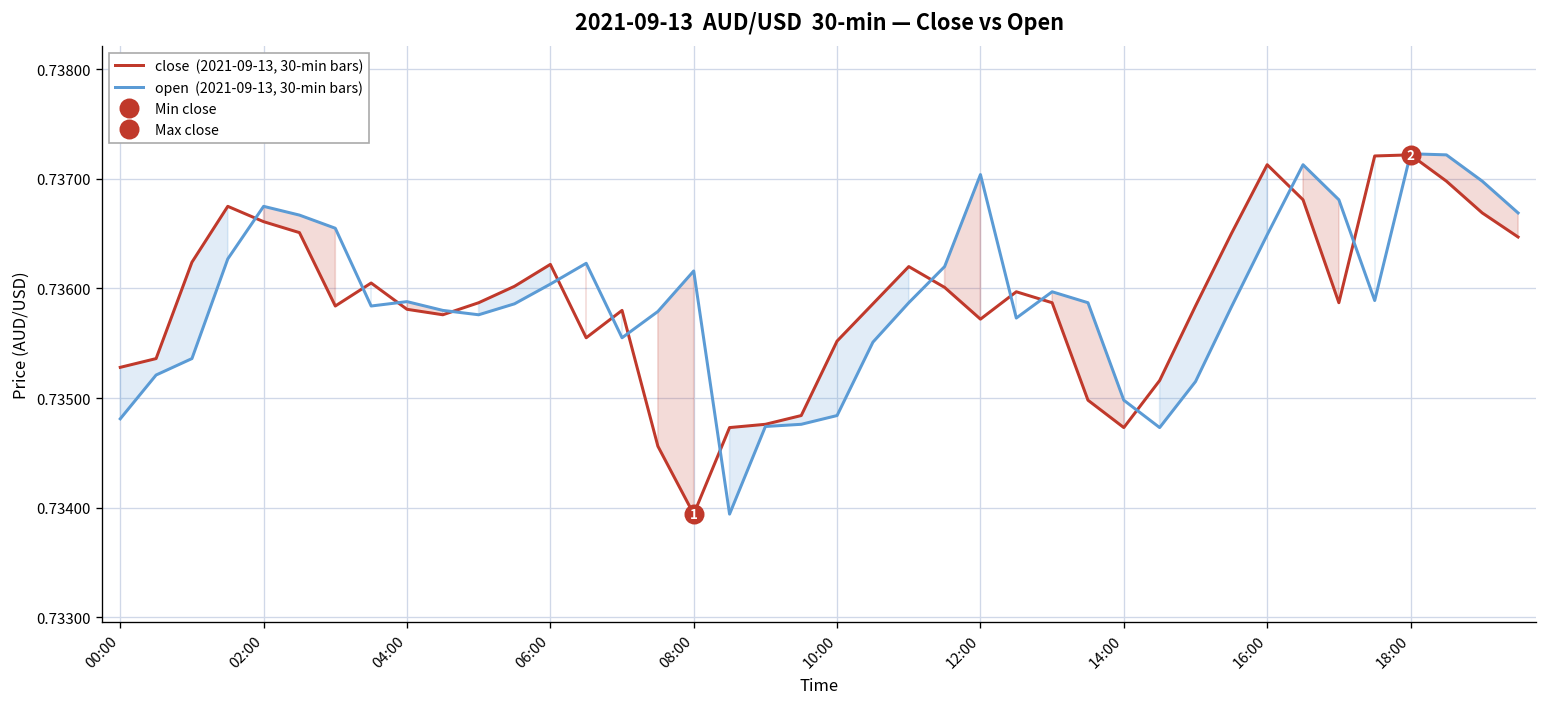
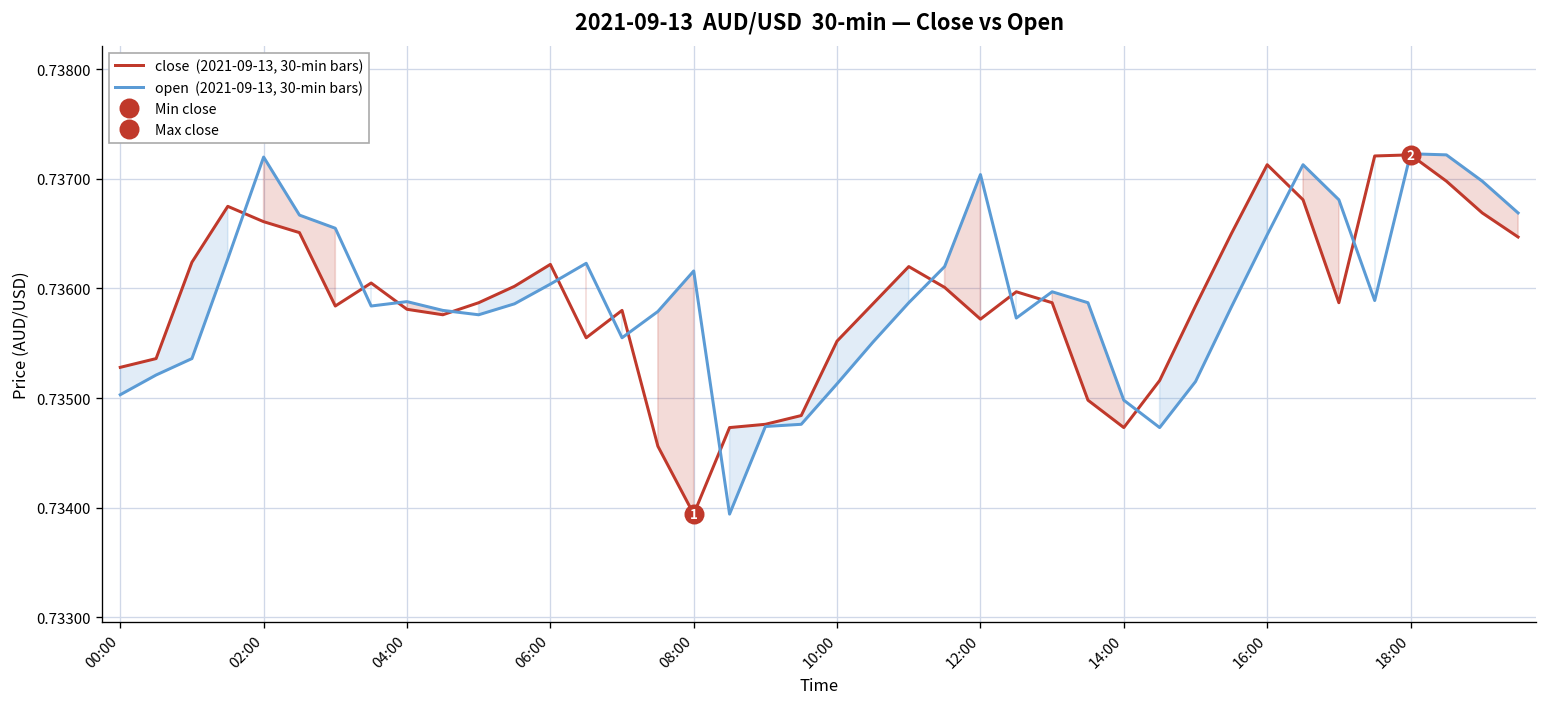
  {
    "open (2021-09-13, 30-min bars)": {
-     "00:00": 0.7348,
-     "02:00": 0.7368,
+     "00:00": 0.7350,
+     "02:00": 0.7372,
      "04:00": 0.7359,
      "06:00": 0.7360,
      "08:00": 0.7362,
-     "10:00": 0.7348,
+     "10:00": 0.7351,
      "12:00": 0.7370,
      "14:00": 0.7350,
      "16:00": 0.7365
    }
  }
